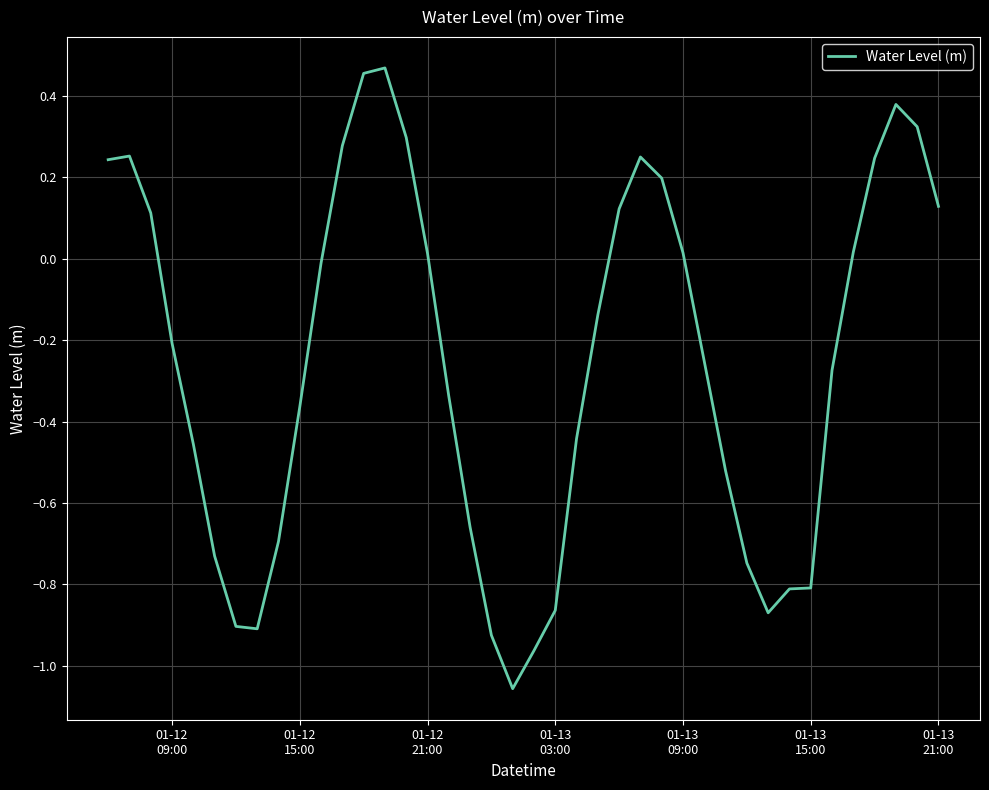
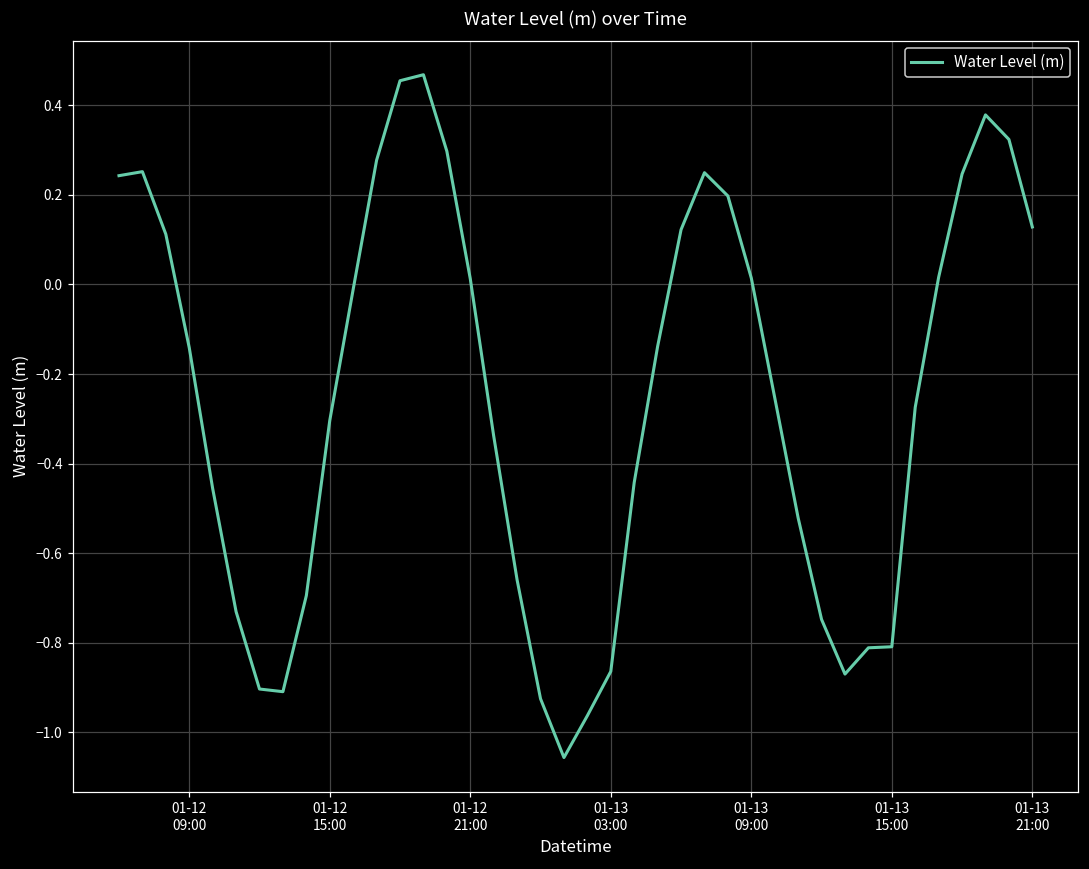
  {
-   "01-12 09:00": -0.21,
-   "01-12 15:00": -0.36,
+   "01-12 09:00": -0.14,
+   "01-12 15:00": -0.30,
    "01-12 21:00": 0.01,
    "01-13 03:00": -0.86,
    "01-13 09:00": 0.01,
    "01-13 15:00": -0.81,
    "01-13 21:00": 0.13
  }
